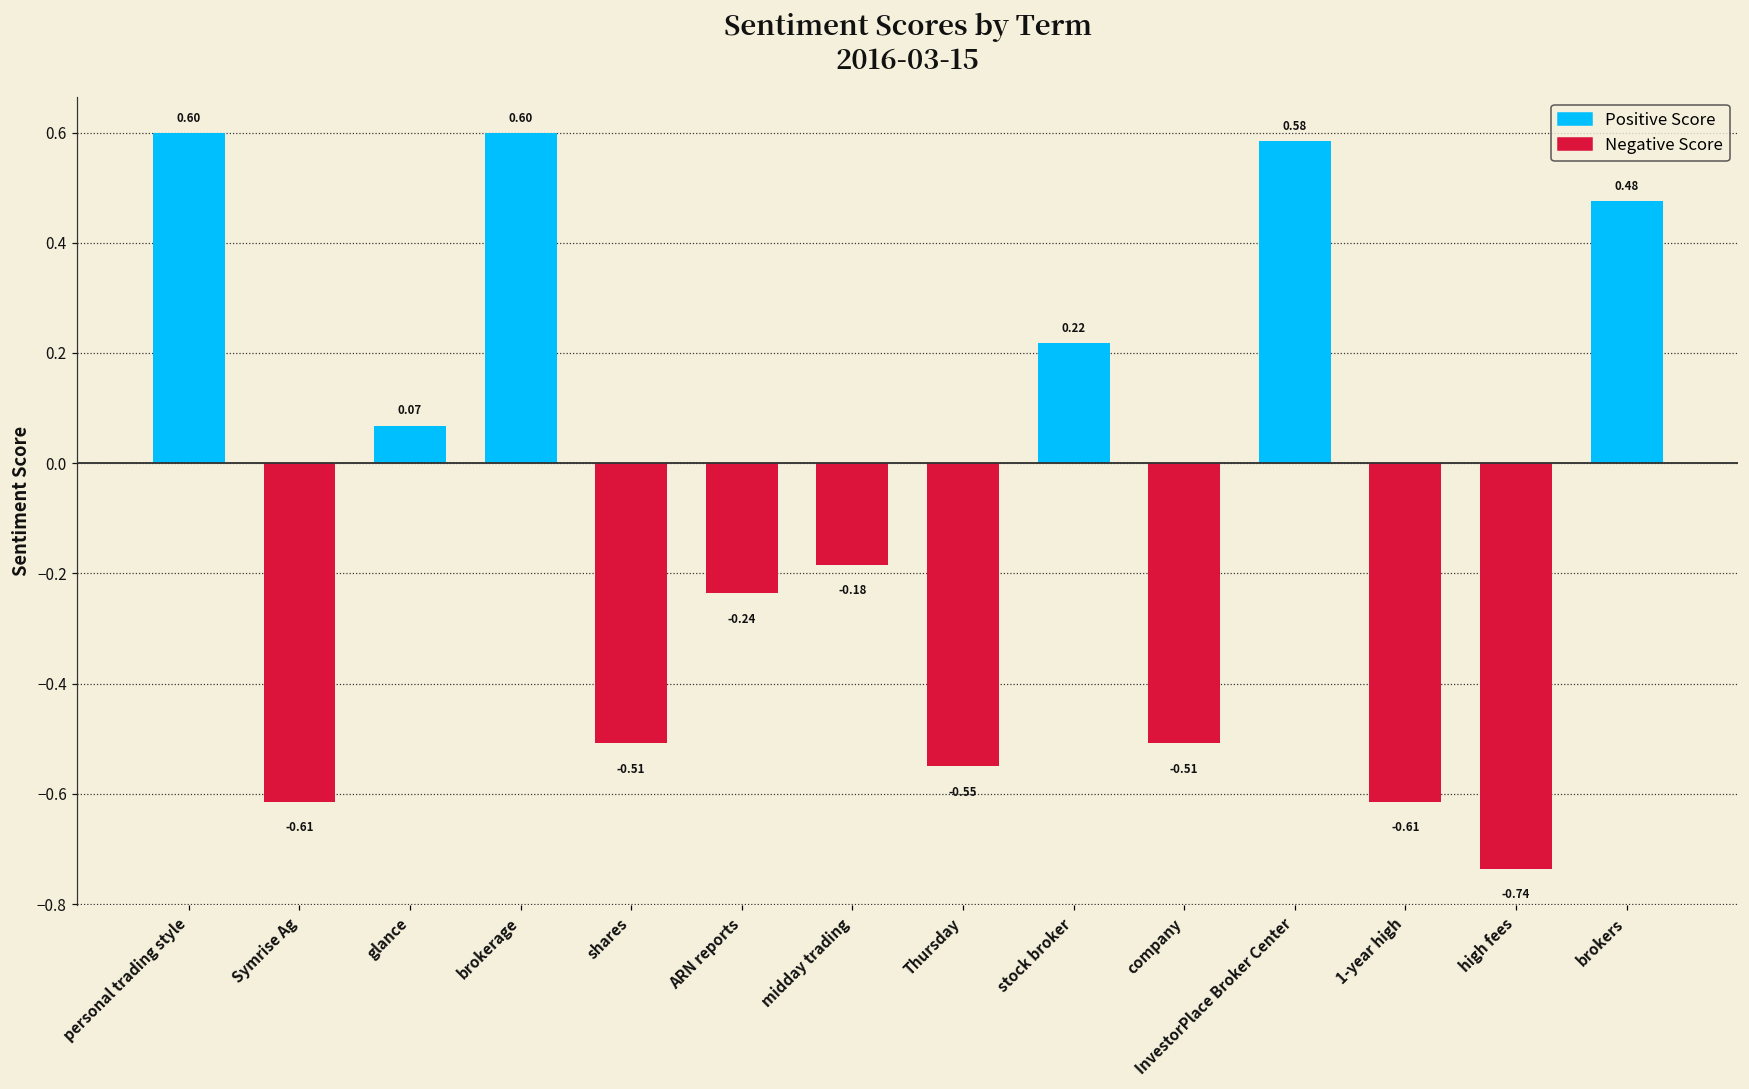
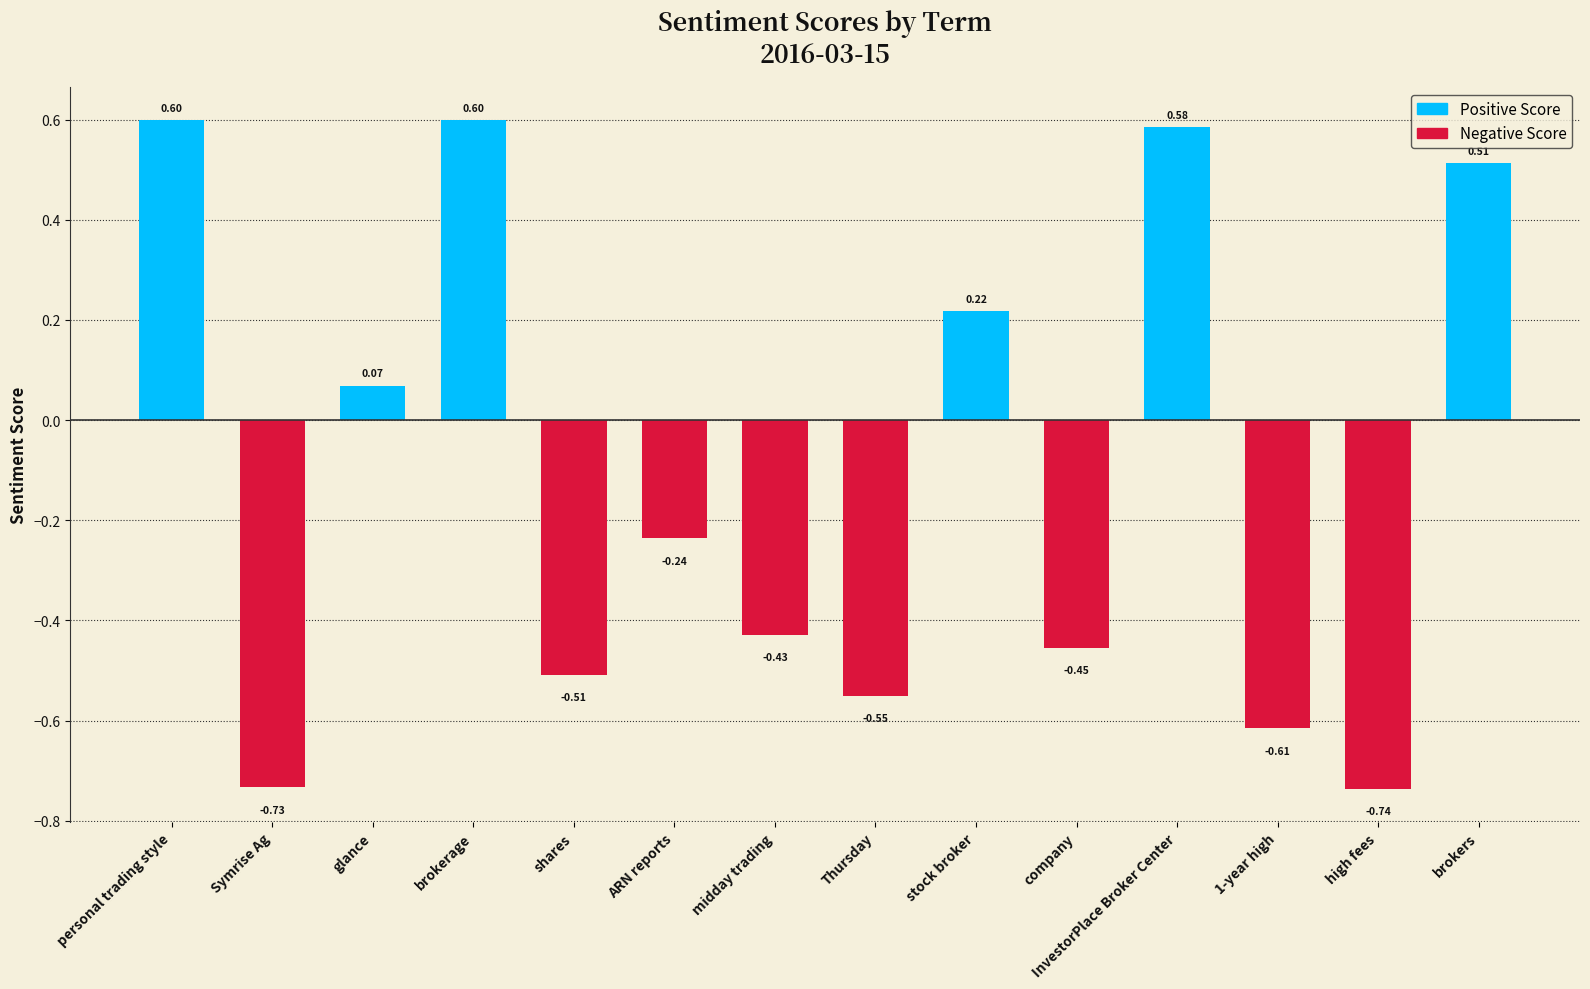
  {
    "personal trading style": 0.60,
-   "Symrise Ag": -0.61,
+   "Symrise Ag": -0.73,
    "glance": 0.07,
    "brokerage": 0.60,
    "shares": -0.51,
    "ARN reports": -0.24,
-   "midday trading": -0.18,
+   "midday trading": -0.43,
    "Thursday": -0.55,
    "stock broker": 0.22,
-   "company": -0.51,
+   "company": -0.45,
    "InvestorPlace Broker Center": 0.58,
    "1-year high": -0.61,
    "high fees": -0.74,
-   "brokers": 0.48
+   "brokers": 0.51
  }
